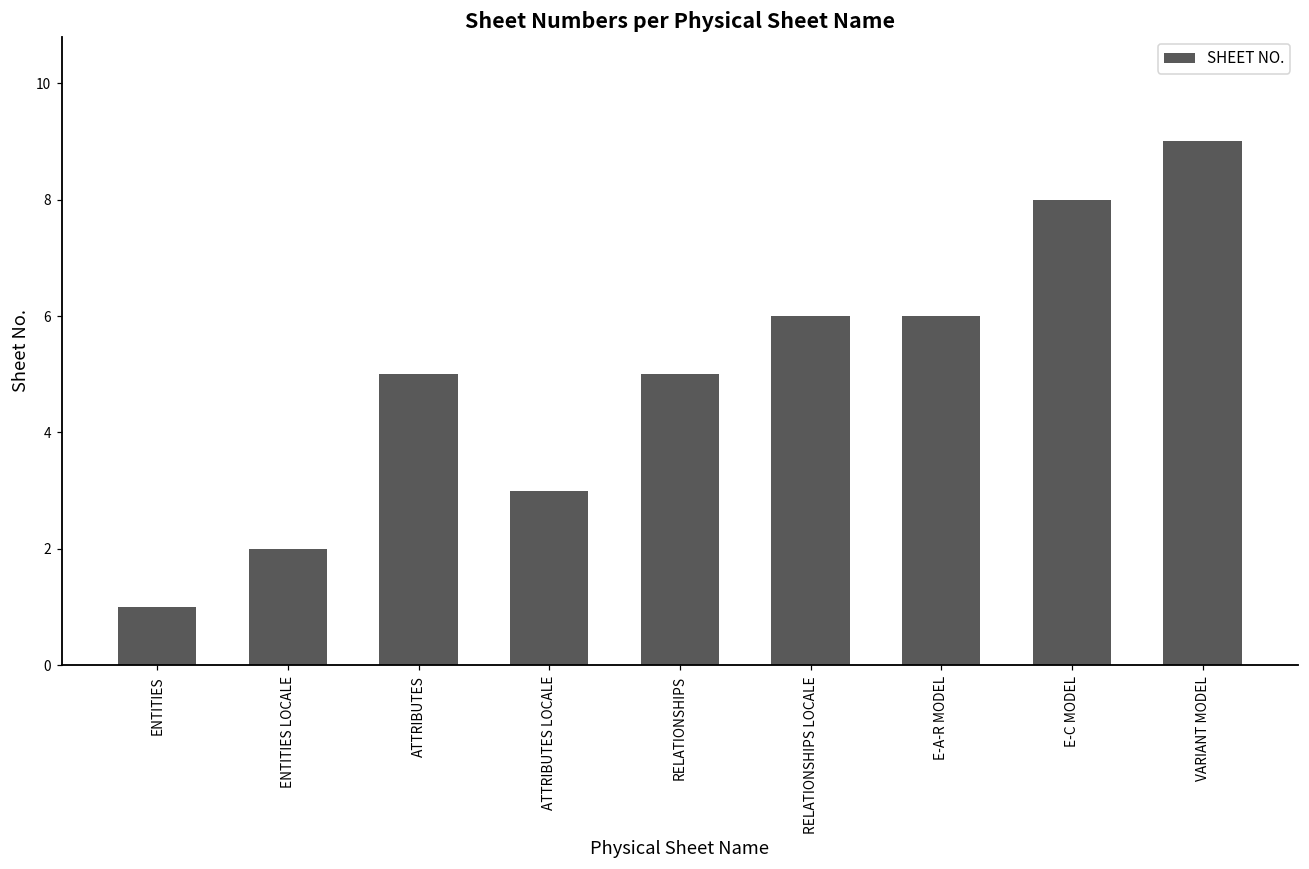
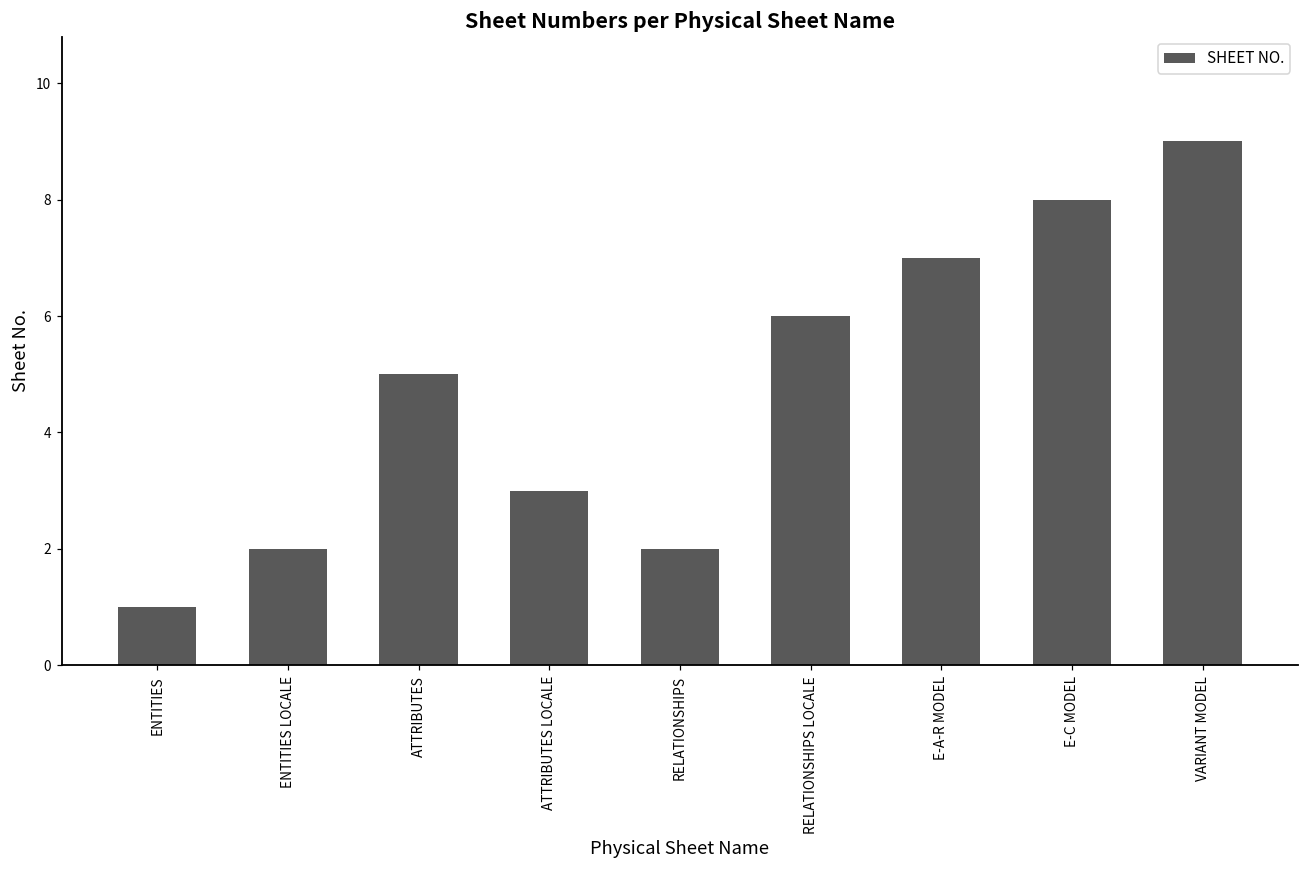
  {
    "ENTITIES": 1,
    "ENTITIES LOCALE": 2,
    "ATTRIBUTES": 5,
    "ATTRIBUTES LOCALE": 3,
-   "RELATIONSHIPS": 5,
+   "RELATIONSHIPS": 2,
    "RELATIONSHIPS LOCALE": 6,
-   "E-A-R MODEL": 6,
+   "E-A-R MODEL": 7,
    "E-C MODEL": 8,
    "VARIANT MODEL": 9
  }
